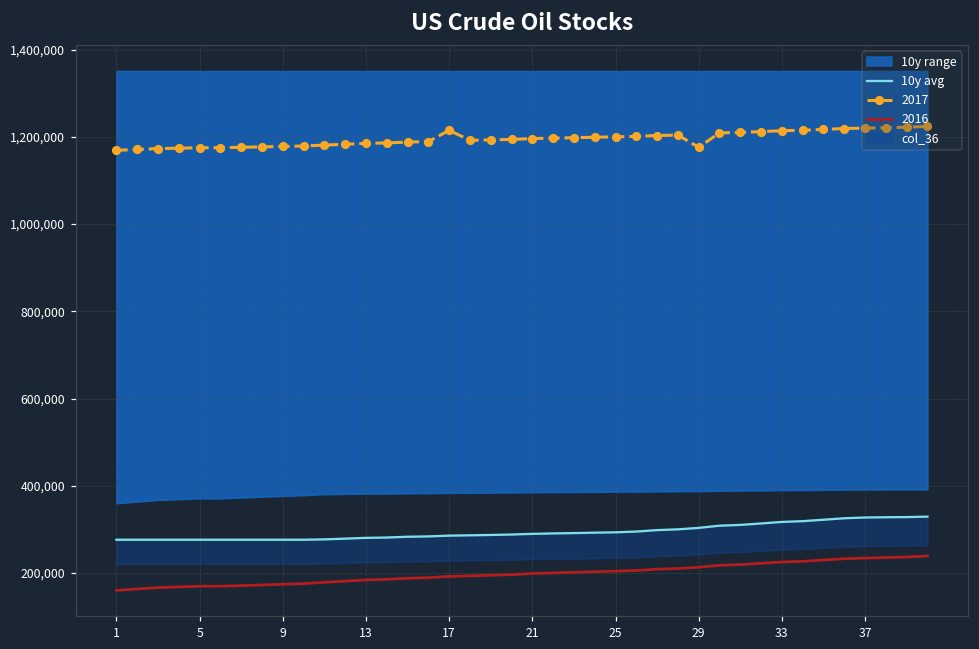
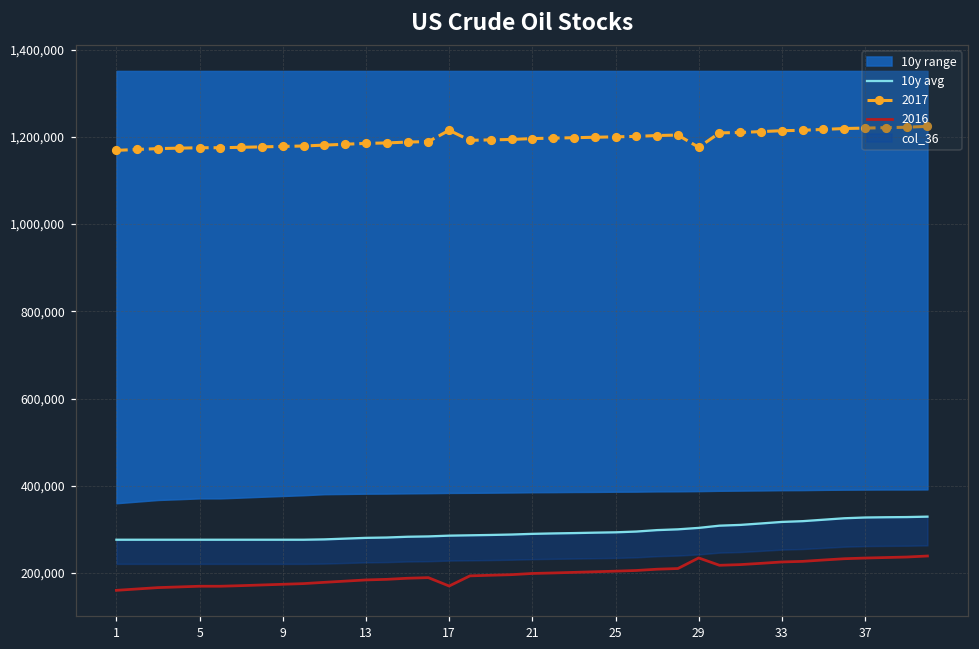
  {
    "2017": {
      "1": "1,170,000",
      "5": "1,180,000",
      "9": "1,180,000",
      "13": "1,190,000",
      "17": "1,220,000",
      "21": "1,200,000",
      "25": "1,200,000",
      "29": "1,180,000",
      "33": "1,210,000"
    },
    "2016": {
      "1": "160,000",
      "5": "170,000",
      "9": "170,000",
      "13": "180,000",
-     "17": "190,000",
+     "17": "170,000",
      "21": "200,000",
      "25": "200,000",
-     "29": "210,000",
+     "29": "230,000",
      "33": "230,000",
      "37": "230,000"
    }
  }
